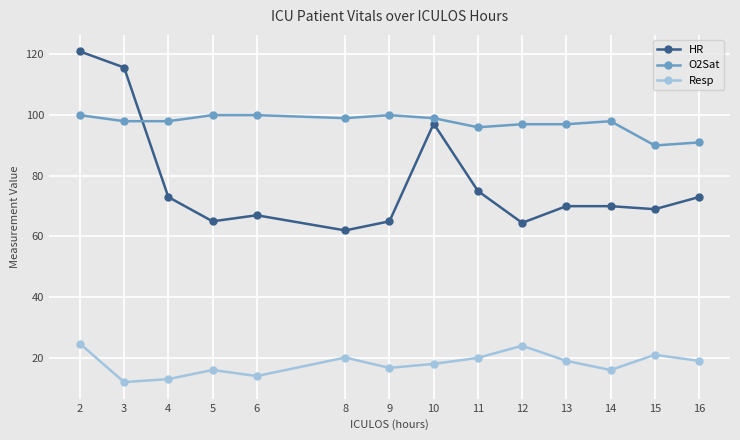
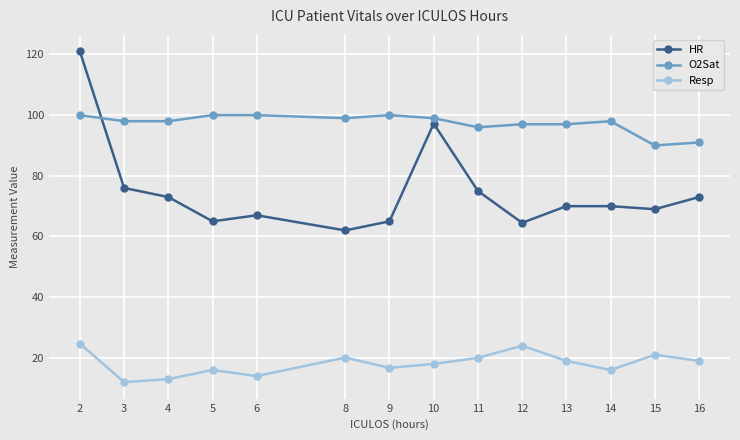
  {
    "HR": {
      "2": 121,
-     "3": 116,
+     "3": 76,
      "4": 73,
      "5": 65,
      "6": 67,
      "8": 62,
      "9": 65,
      "10": 97,
      "11": 75,
      "12": 65,
      "13": 70,
      "14": 70,
      "15": 69,
      "16": 73
    },
    "O2Sat": {
      "2": 100,
      "3": 98,
      "4": 98,
      "5": 100,
      "6": 100,
      "8": 99,
      "9": 100,
      "10": 99,
      "11": 96,
      "12": 97,
      "13": 97,
      "14": 98,
      "15": 90,
      "16": 91
    },
    "Resp": {
      "2": 25,
      "3": 12,
      "4": 13,
      "5": 16,
      "6": 14,
      "8": 20,
      "9": 17,
      "10": 18,
      "11": 20,
      "12": 24,
      "13": 19,
      "14": 16,
      "15": 21,
      "16": 19
    }
  }
